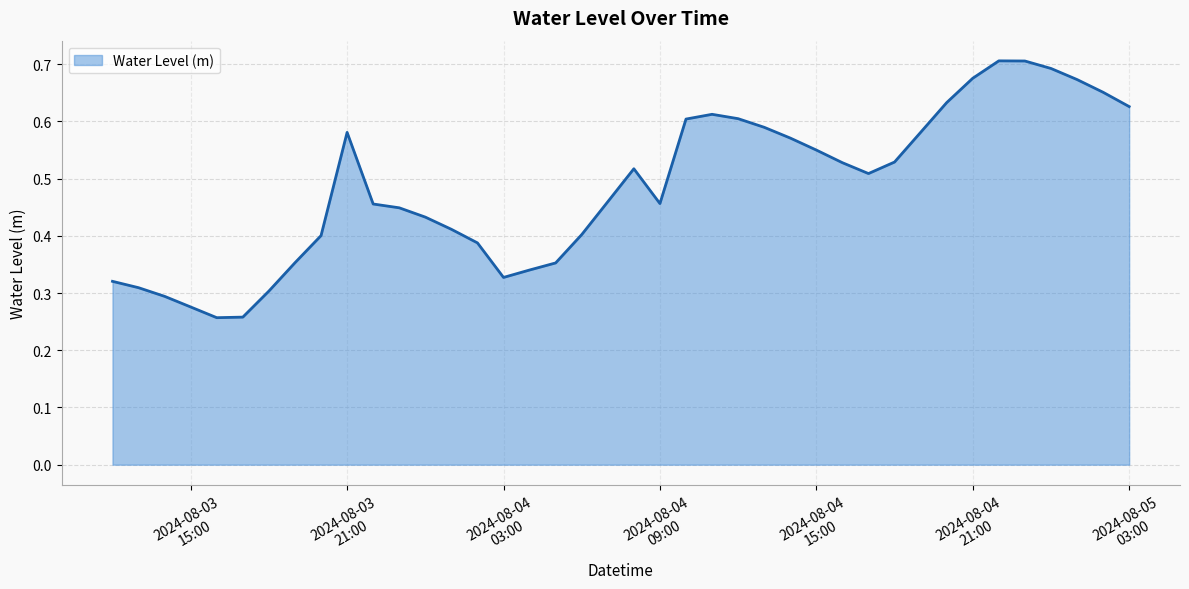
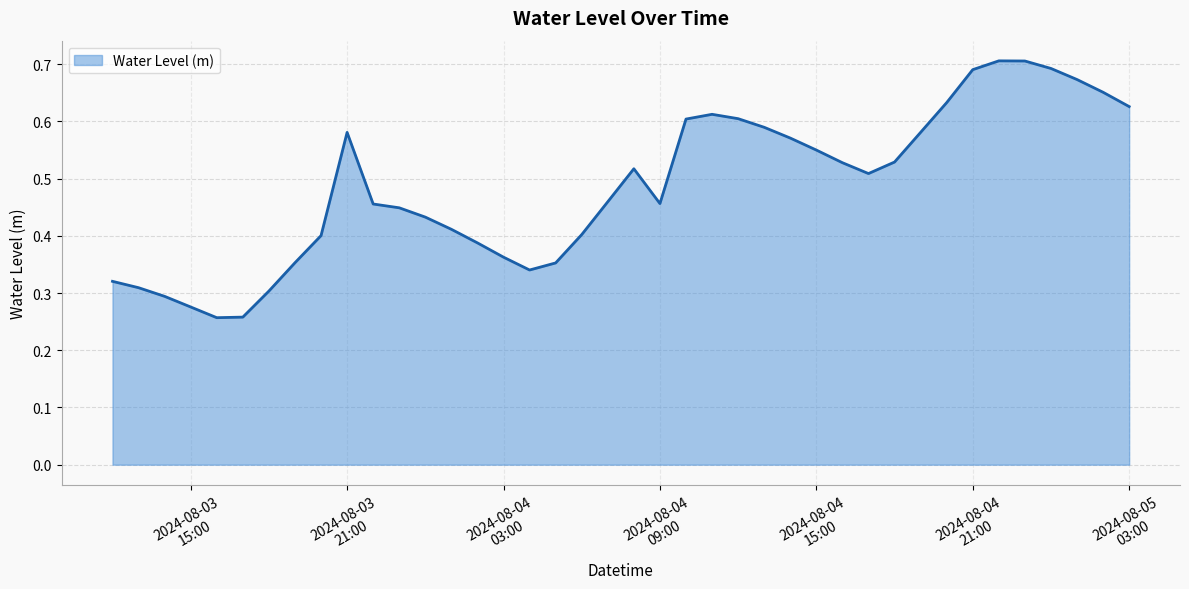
  {
    "2024-08-03 15:00": 0.28,
    "2024-08-03 21:00": 0.58,
-   "2024-08-04 03:00": 0.33,
+   "2024-08-04 03:00": 0.36,
    "2024-08-04 09:00": 0.46,
    "2024-08-04 15:00": 0.55,
-   "2024-08-04 21:00": 0.68,
+   "2024-08-04 21:00": 0.69,
    "2024-08-05 03:00": 0.63
  }
